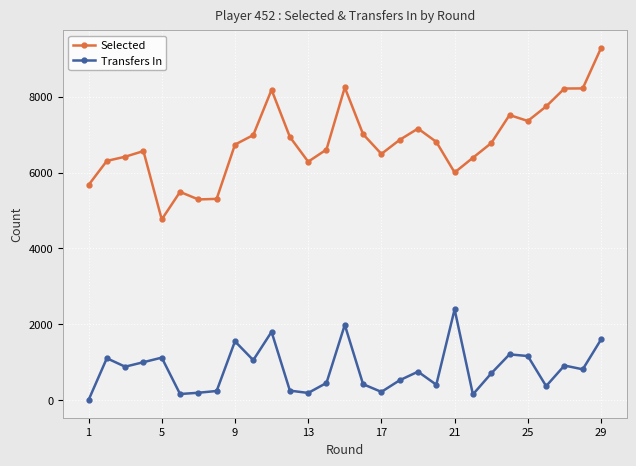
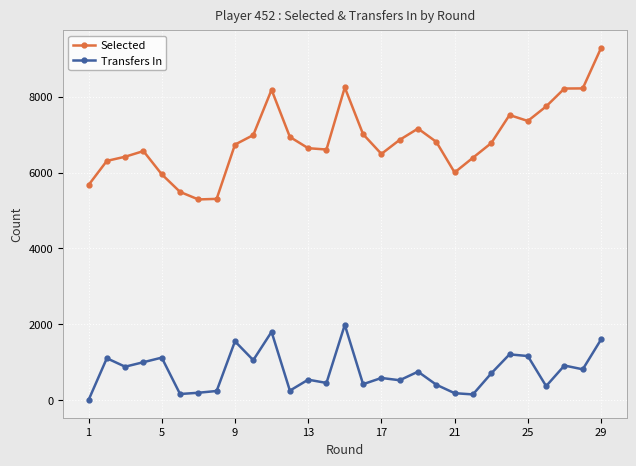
  {
    "Selected": {
      "1": 5700,
-     "5": 4800,
+     "5": 6000,
      "9": 6700,
-     "13": 6300,
+     "13": 6600,
      "17": 6500,
      "21": 6000,
      "25": 7400,
      "29": 9300
    },
    "Transfers In": {
      "1": 0,
      "5": 1100,
      "9": 1600,
-     "13": 200,
-     "17": 200,
-     "21": 2400,
+     "13": 500,
+     "17": 600,
+     "21": 200,
      "25": 1200,
      "29": 1600
    }
  }
